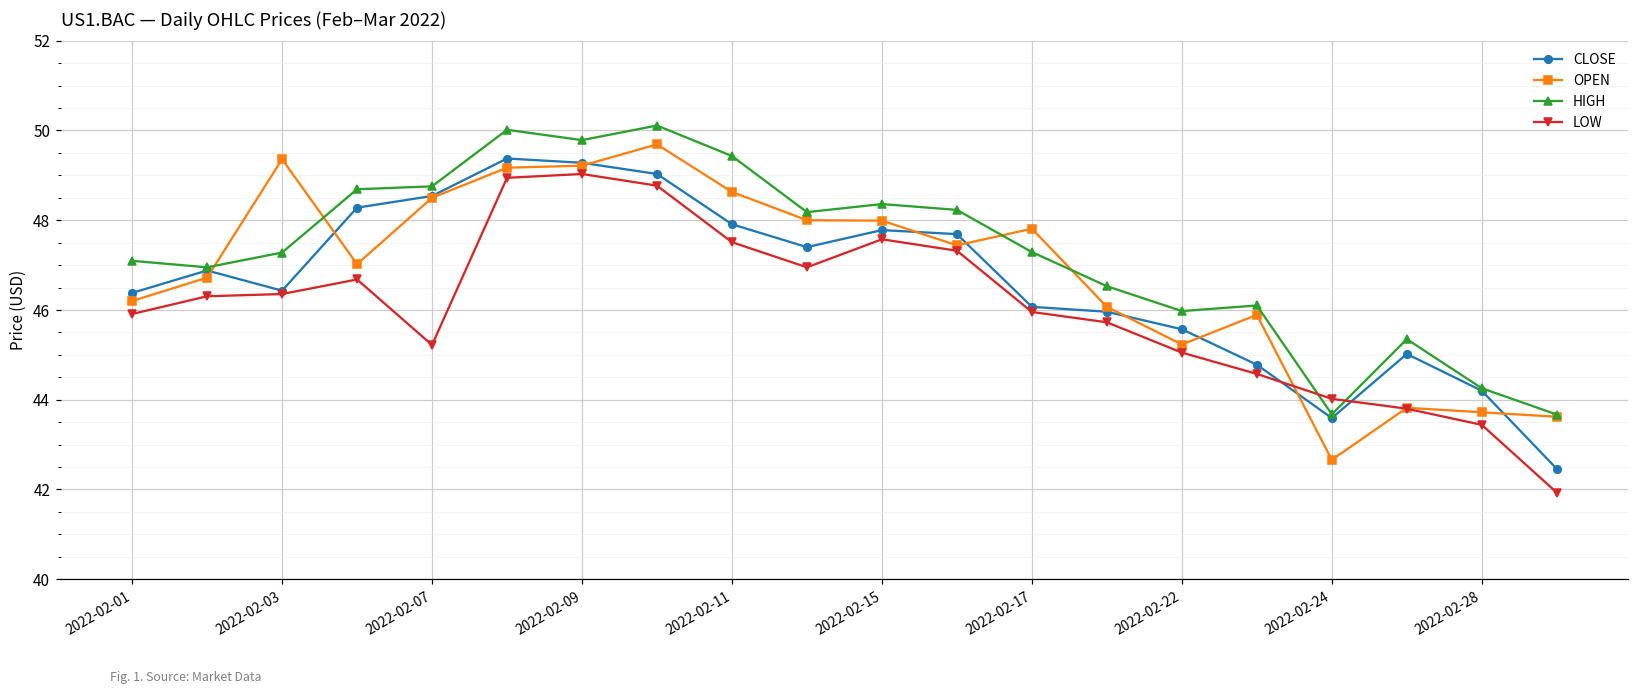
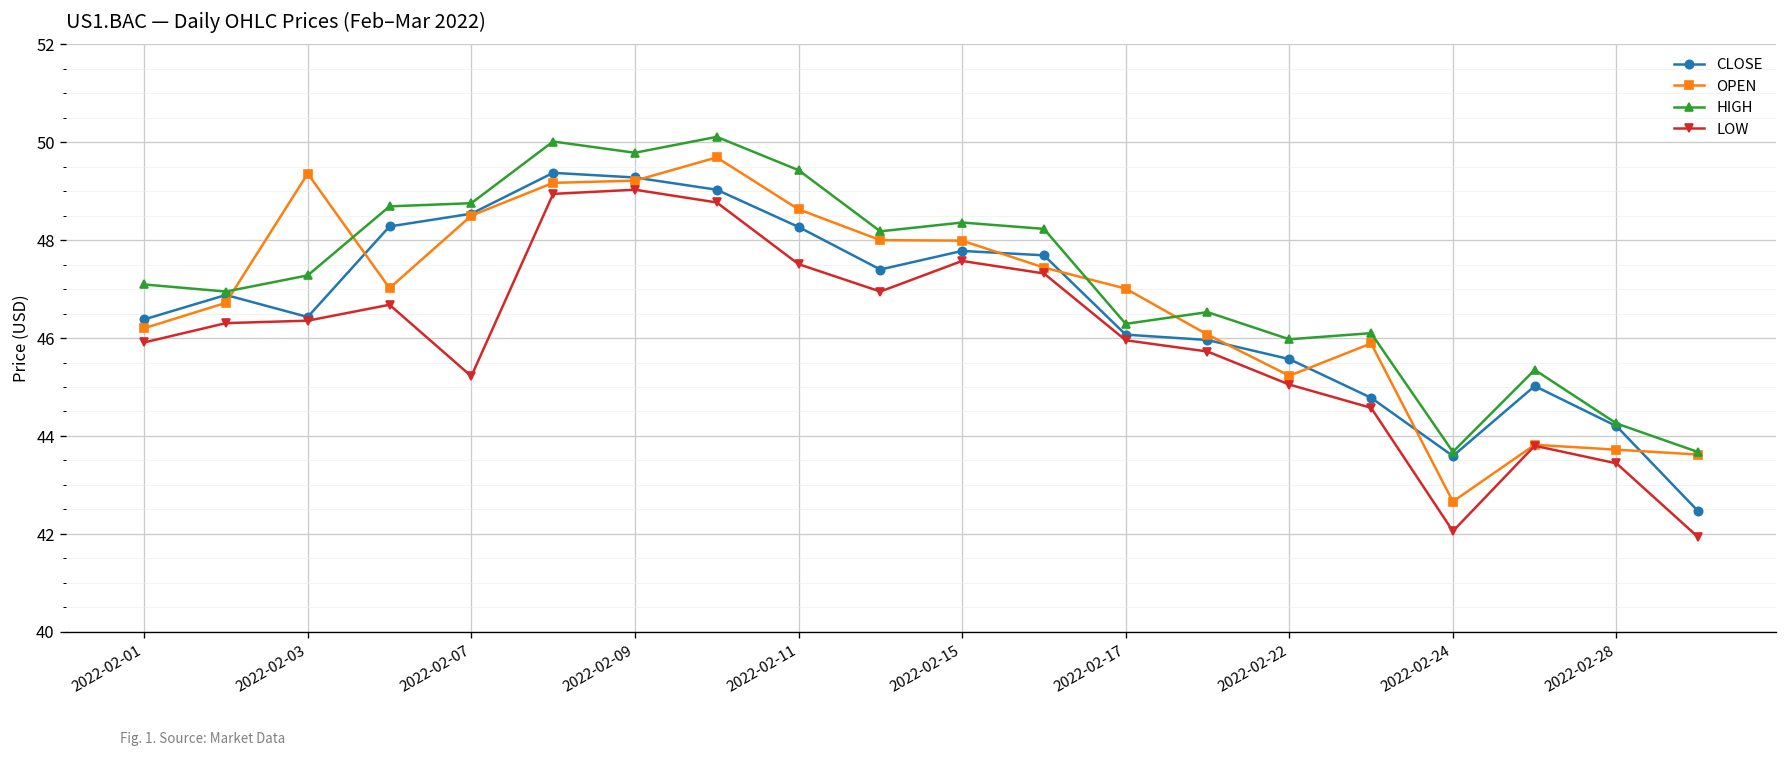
  {
    "CLOSE": {
      "2022-02-01": 46.4,
      "2022-02-03": 46.4,
      "2022-02-09": 49.3,
-     "2022-02-11": 47.9,
+     "2022-02-11": 48.3,
      "2022-02-15": 47.8,
      "2022-02-17": 46.1,
      "2022-02-22": 45.6,
      "2022-02-24": 43.6
    },
    "OPEN": {
      "2022-02-01": 46.2,
      "2022-02-03": 49.4,
      "2022-02-09": 49.2,
      "2022-02-11": 48.6,
      "2022-02-15": 48.0,
-     "2022-02-17": 47.8,
+     "2022-02-17": 47.0,
      "2022-02-22": 45.2,
      "2022-02-24": 42.7,
      "2022-02-28": 43.7
    },
    "HIGH": {
      "2022-02-01": 47.1,
      "2022-02-03": 47.3,
      "2022-02-07": 48.8,
      "2022-02-09": 49.8,
      "2022-02-11": 49.4,
      "2022-02-15": 48.4,
-     "2022-02-17": 47.3,
+     "2022-02-17": 46.3,
      "2022-02-22": 46.0,
      "2022-02-24": 43.7
    },
    "LOW": {
      "2022-02-01": 45.9,
      "2022-02-03": 46.4,
      "2022-02-07": 45.2,
      "2022-02-09": 49.0,
      "2022-02-11": 47.5,
      "2022-02-15": 47.6,
      "2022-02-17": 46.0,
      "2022-02-22": 45.1,
-     "2022-02-24": 44.0,
+     "2022-02-24": 42.1,
      "2022-02-28": 43.4
    }
  }
